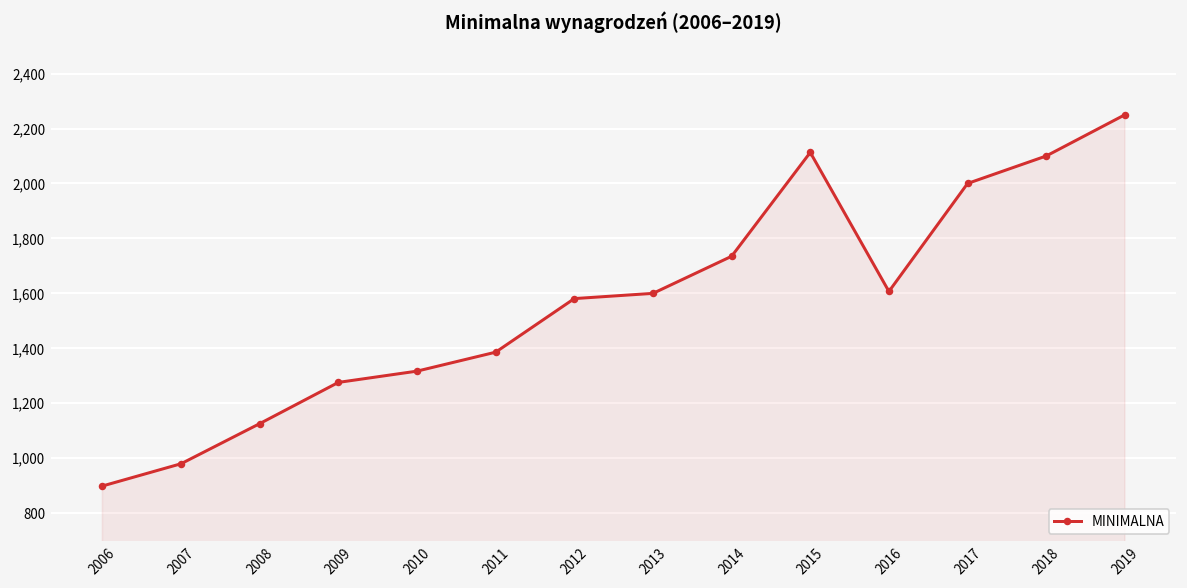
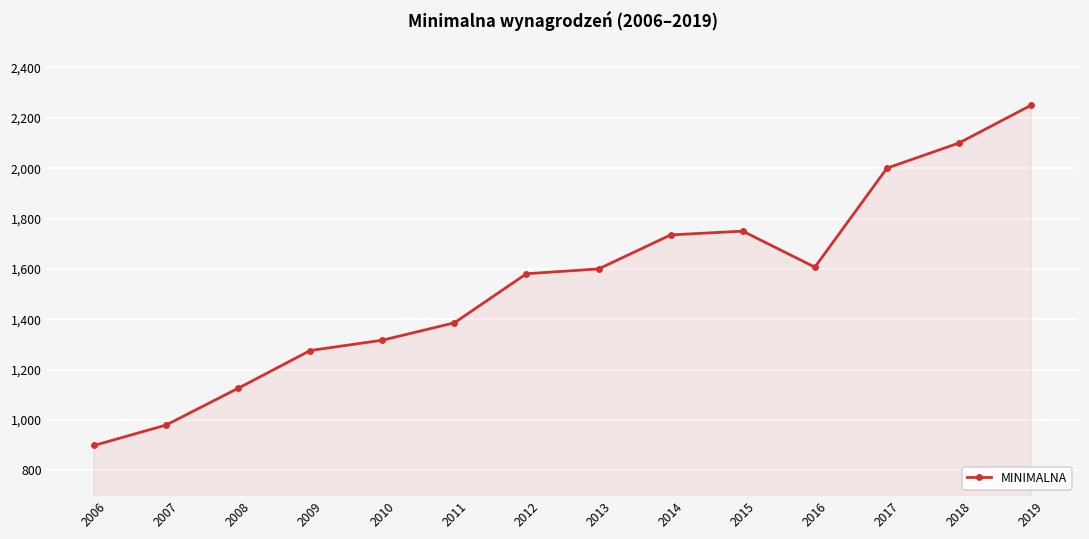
  {
    "2006": "900",
    "2007": "980",
    "2008": "1,130",
    "2009": "1,280",
    "2010": "1,320",
    "2011": "1,390",
    "2012": "1,580",
    "2013": "1,600",
    "2014": "1,740",
-   "2015": "2,110",
+   "2015": "1,750",
    "2016": "1,610",
    "2017": "2,000",
    "2018": "2,100",
    "2019": "2,250"
  }
